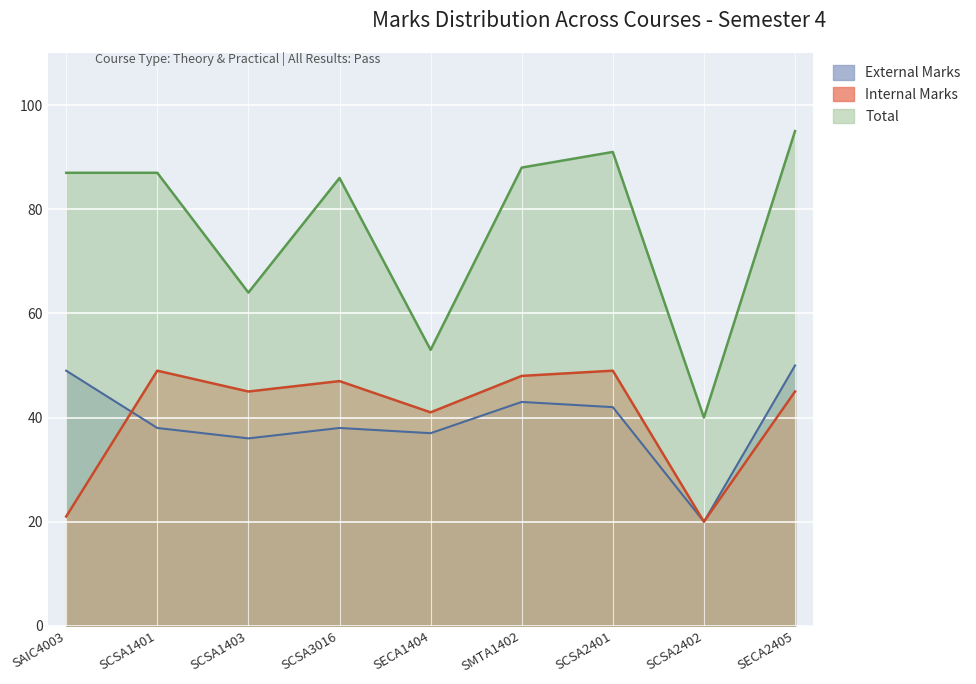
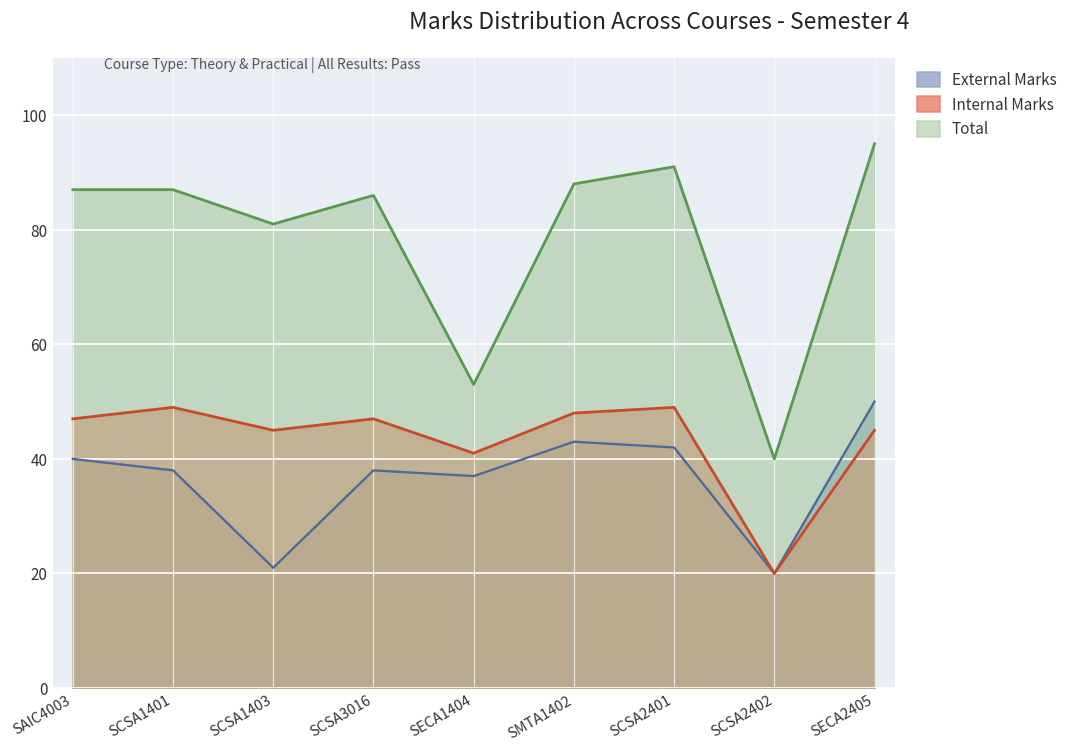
  {
    "External Marks": {
-     "SAIC4003": 49,
+     "SAIC4003": 40,
      "SCSA1401": 38,
-     "SCSA1403": 36,
+     "SCSA1403": 21,
      "SCSA3016": 38,
      "SECA1404": 37,
      "SMTA1402": 43,
      "SCSA2401": 42,
      "SECA2405": 50
    },
    "Internal Marks": {
-     "SAIC4003": 21,
+     "SAIC4003": 47,
      "SCSA1401": 49,
      "SCSA1403": 45,
      "SCSA3016": 47,
      "SECA1404": 41,
      "SMTA1402": 48,
      "SCSA2401": 49,
      "SECA2405": 45
    },
    "Total": {
      "SAIC4003": 87,
      "SCSA1401": 87,
-     "SCSA1403": 64,
+     "SCSA1403": 81,
      "SCSA3016": 86,
      "SECA1404": 53,
      "SMTA1402": 88,
      "SCSA2401": 91,
      "SCSA2402": 40,
      "SECA2405": 95
    }
  }
